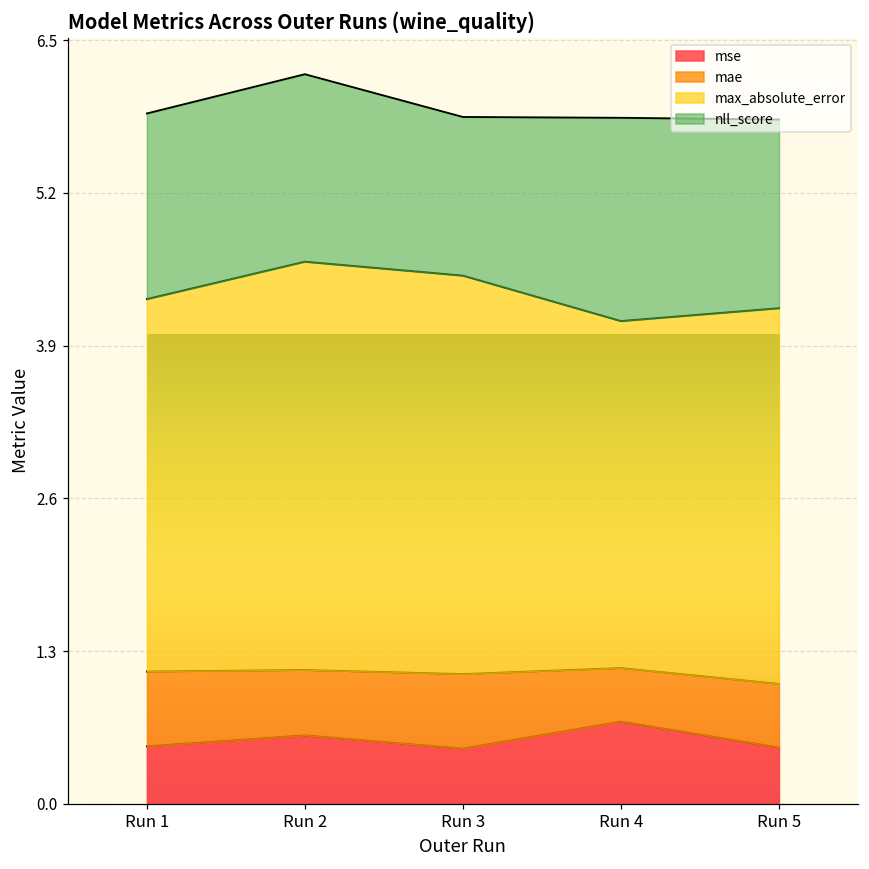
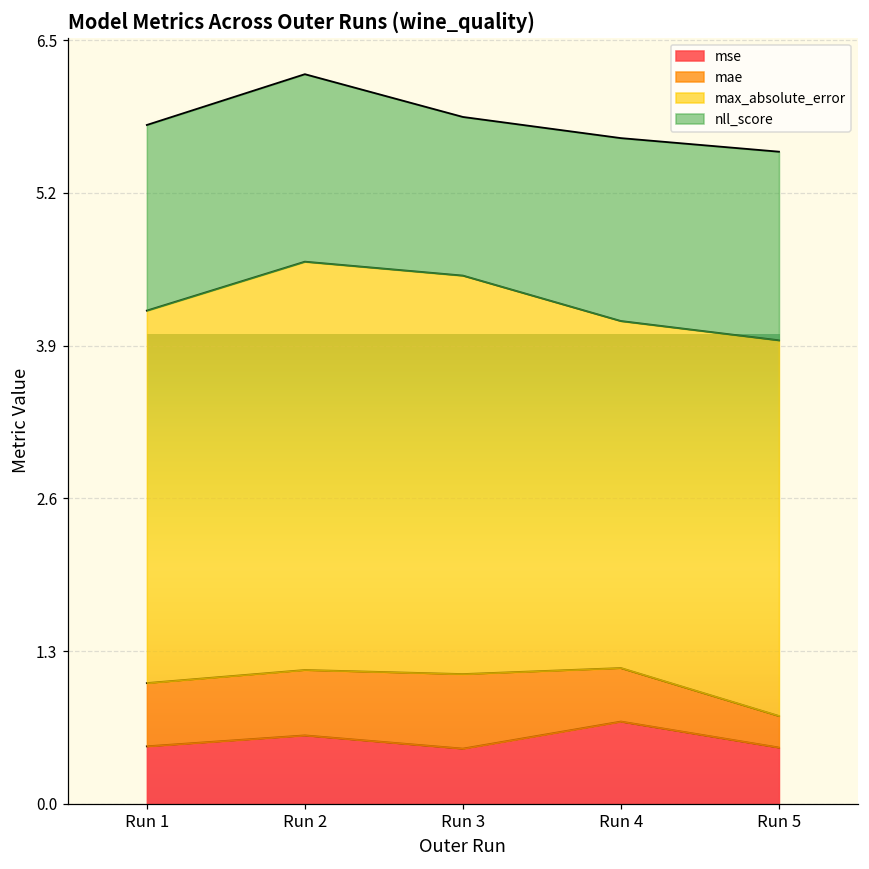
  {
    "mse": {
      "Run 1": 0.49,
      "Run 2": 0.58,
      "Run 3": 0.47,
      "Run 4": 0.70,
      "Run 5": 0.48
    },
    "mae": {
-     "Run 1": 0.64,
+     "Run 1": 0.54,
      "Run 2": 0.56,
      "Run 3": 0.63,
      "Run 4": 0.46,
-     "Run 5": 0.54
+     "Run 5": 0.27
    },
    "max_absolute_error": {
      "Run 1": 3.17,
      "Run 2": 3.48,
      "Run 3": 3.39,
      "Run 4": 2.95,
      "Run 5": 3.20
    },
    "nll_score": {
      "Run 1": 1.58,
      "Run 2": 1.60,
      "Run 3": 1.35,
-     "Run 4": 1.73
+     "Run 4": 1.56
    }
  }
